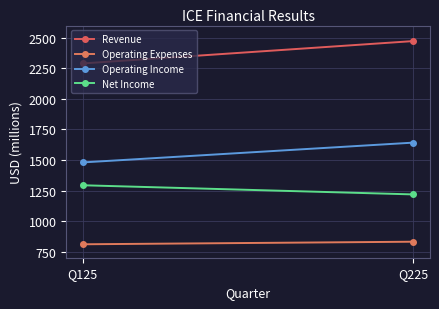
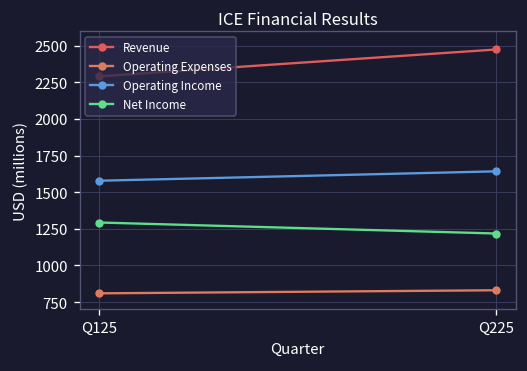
  {
    "Operating Income": {
-     "Q125": 1480,
+     "Q125": 1580,
      "Q225": 1640
    },
    "Net Income": {
      "Q125": 1290,
      "Q225": 1220
    }
  }
